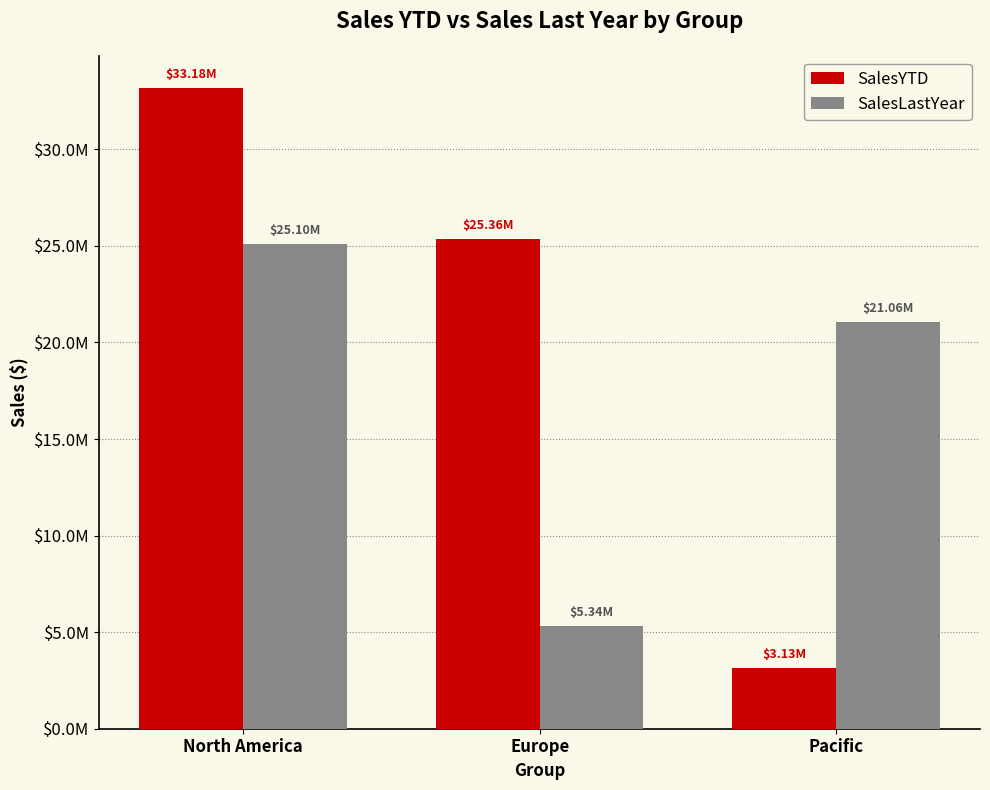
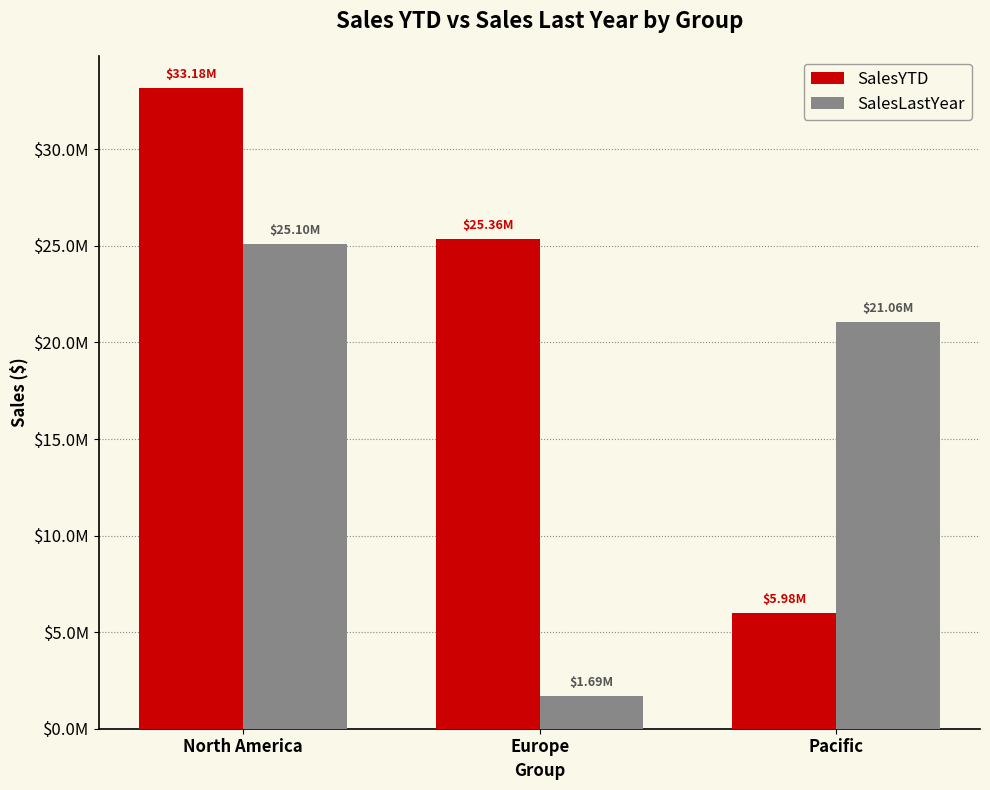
  {
    "SalesYTD": {
      "North America": "$33.18M",
      "Europe": "$25.36M",
-     "Pacific": "$3.13M"
+     "Pacific": "$5.98M"
    },
    "SalesLastYear": {
      "North America": "$25.10M",
-     "Europe": "$5.34M",
+     "Europe": "$1.69M",
      "Pacific": "$21.06M"
    }
  }
